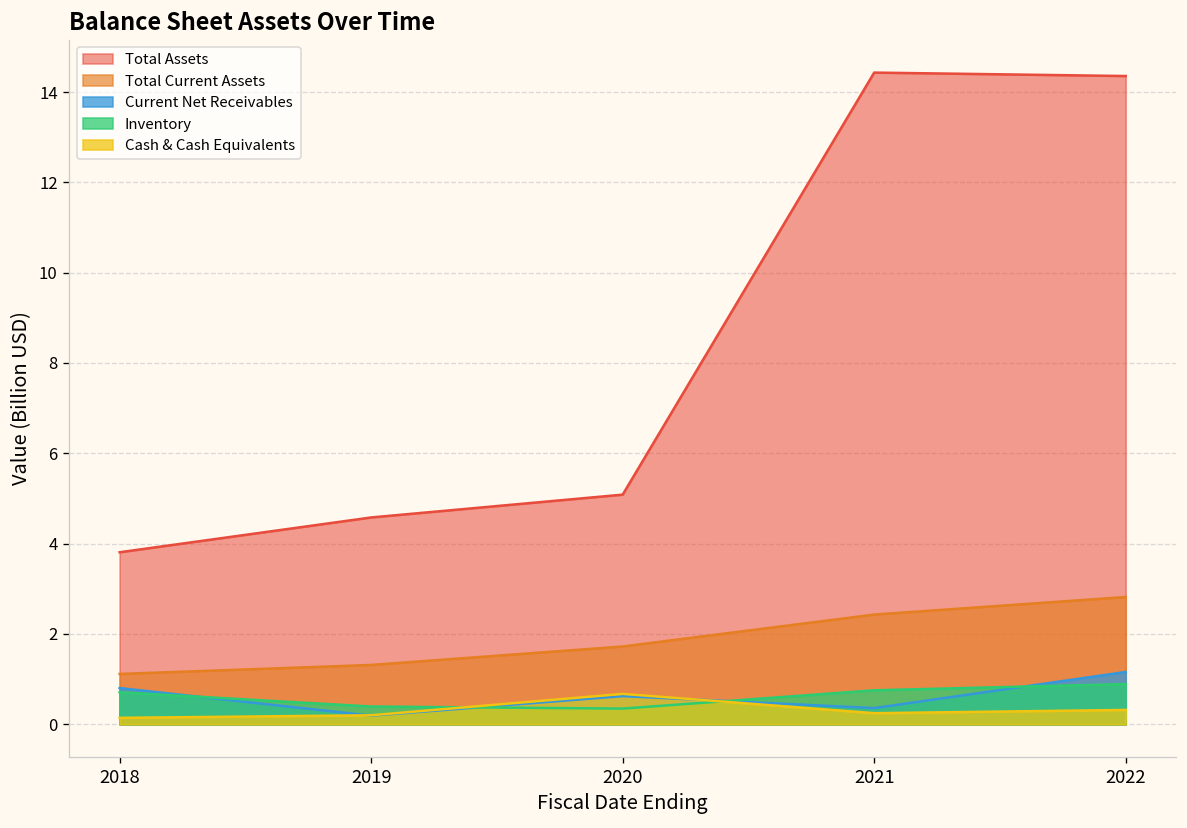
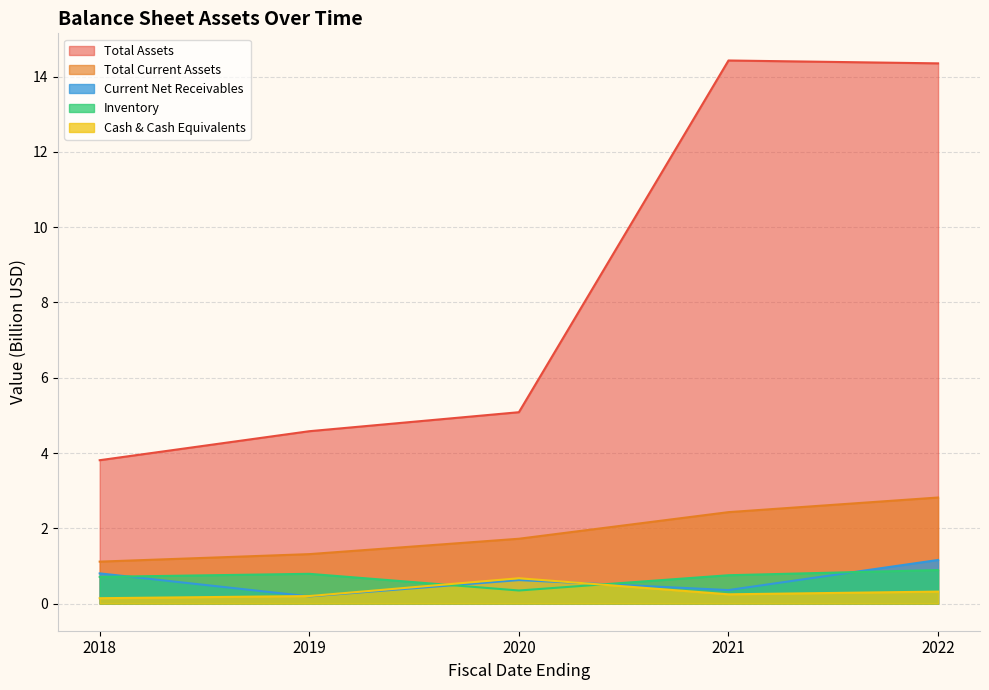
  {
    "Current Net Receivables": {
      "2018": 0.8,
      "2021": 0.4,
      "2022": 1.2
    },
    "Inventory": {
      "2018": 0.7,
-     "2019": 0.4,
+     "2019": 0.8,
      "2020": 0.3,
      "2021": 0.8,
      "2022": 0.9
    },
    "Cash & Cash Equivalents": {
      "2018": 0.1,
      "2021": 0.2,
      "2022": 0.3
    }
  }
